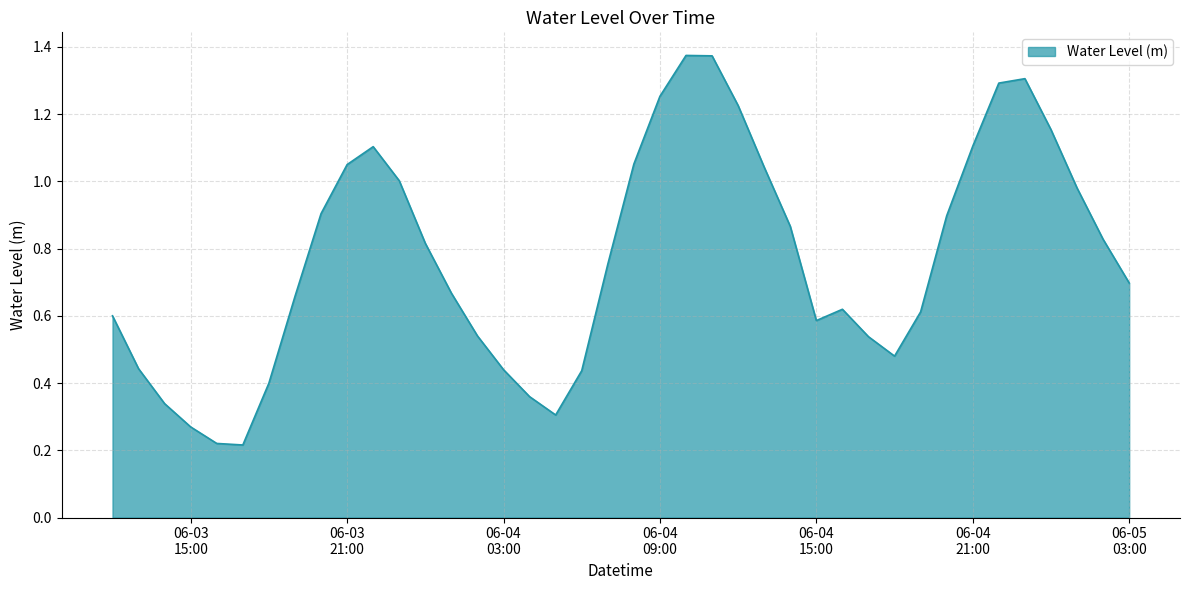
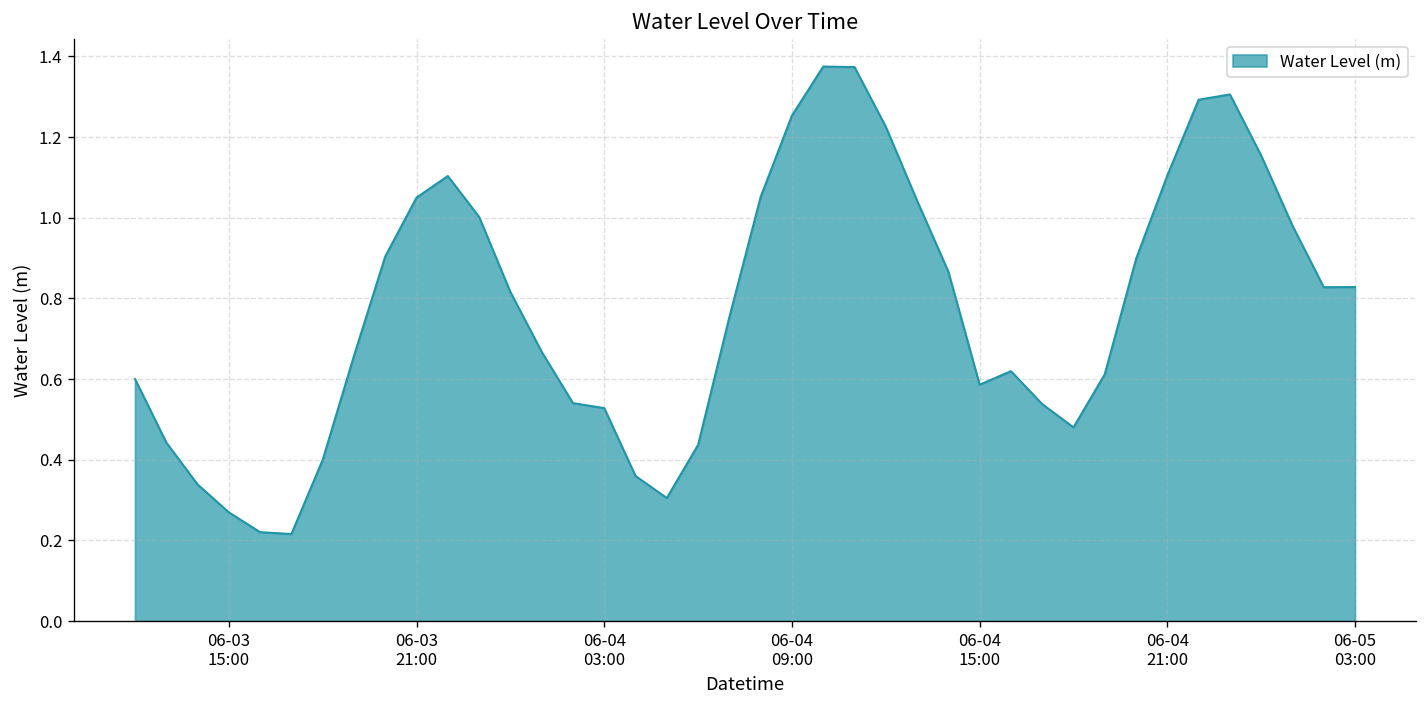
  {
    "06-03 15:00": 0.27,
    "06-03 21:00": 1.05,
-   "06-04 03:00": 0.44,
+   "06-04 03:00": 0.53,
    "06-04 09:00": 1.25,
    "06-04 15:00": 0.59,
    "06-04 21:00": 1.10,
-   "06-05 03:00": 0.70
+   "06-05 03:00": 0.83
  }
